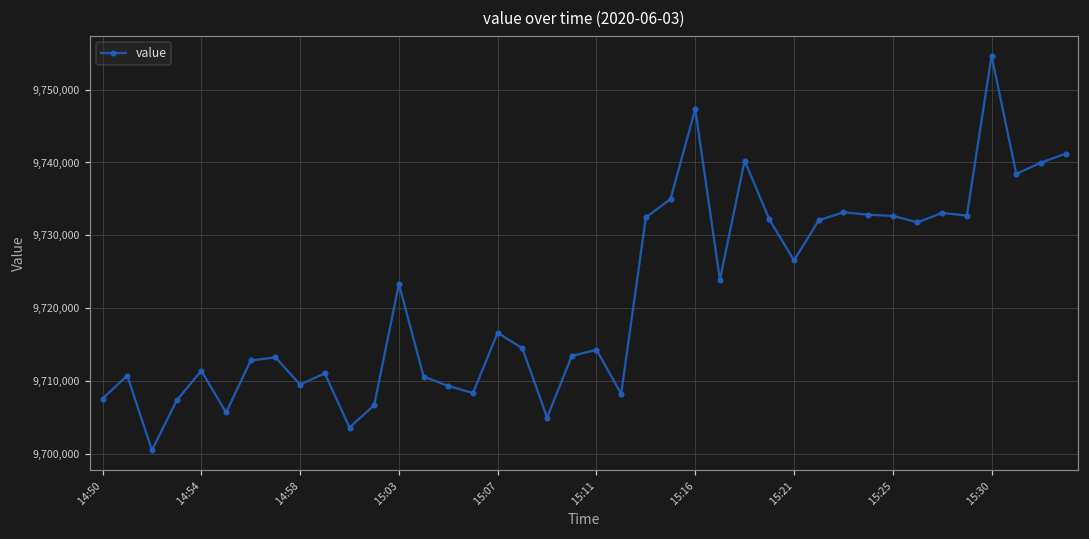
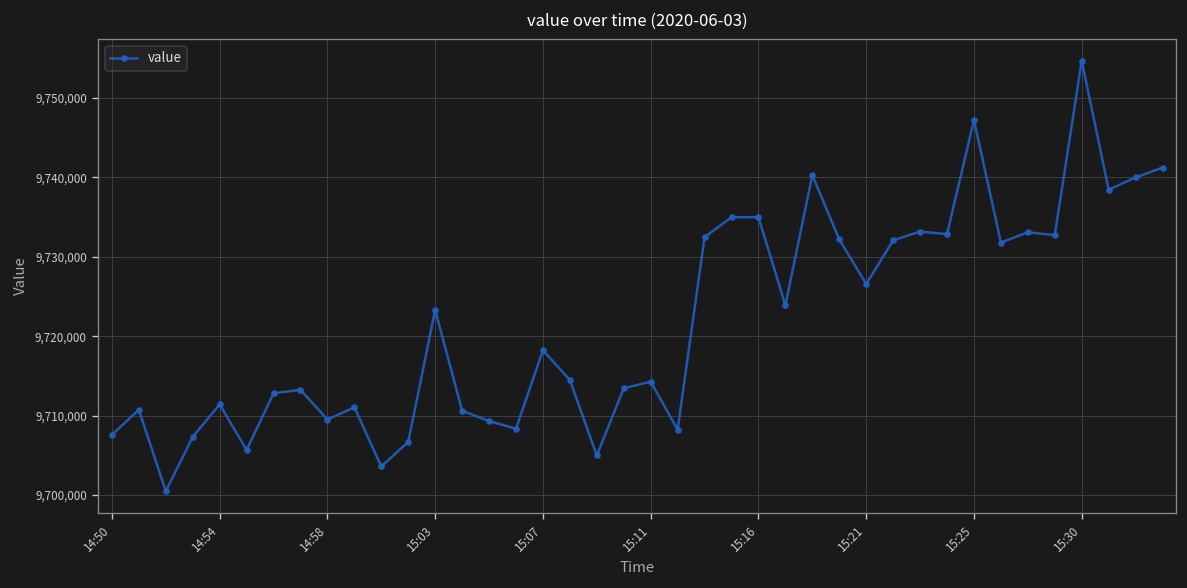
  {
    "14:50": "9,708,000",
    "14:54": "9,711,000",
    "14:58": "9,710,000",
    "15:03": "9,723,000",
-   "15:07": "9,717,000",
+   "15:07": "9,718,000",
    "15:11": "9,714,000",
-   "15:16": "9,747,000",
+   "15:16": "9,735,000",
    "15:21": "9,727,000",
-   "15:25": "9,733,000",
+   "15:25": "9,747,000",
    "15:30": "9,755,000"
  }
